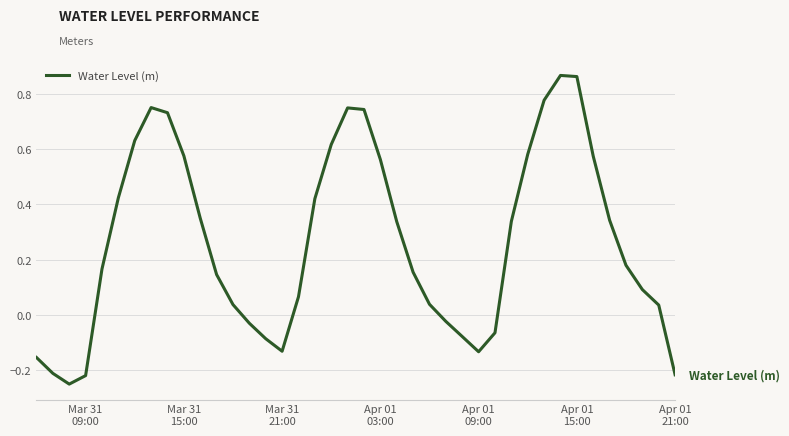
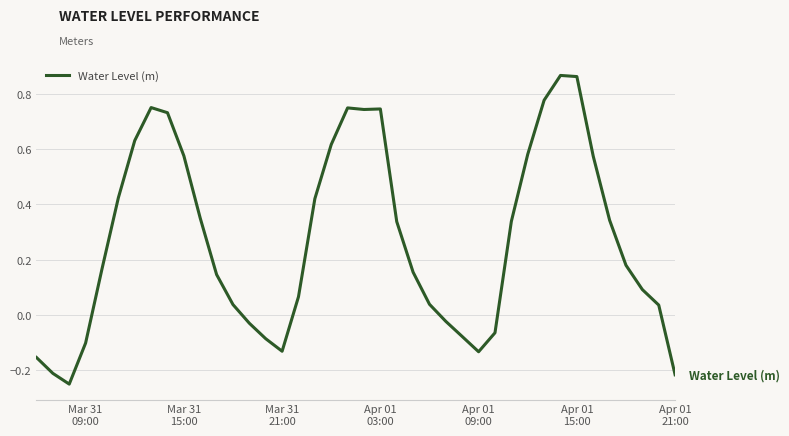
  {
-   "Mar 31 09:00": -0.22,
+   "Mar 31 09:00": -0.10,
    "Mar 31 15:00": 0.58,
    "Mar 31 21:00": -0.13,
-   "Apr 01 03:00": 0.56,
+   "Apr 01 03:00": 0.75,
    "Apr 01 09:00": -0.13,
    "Apr 01 15:00": 0.86,
    "Apr 01 21:00": -0.22
  }
